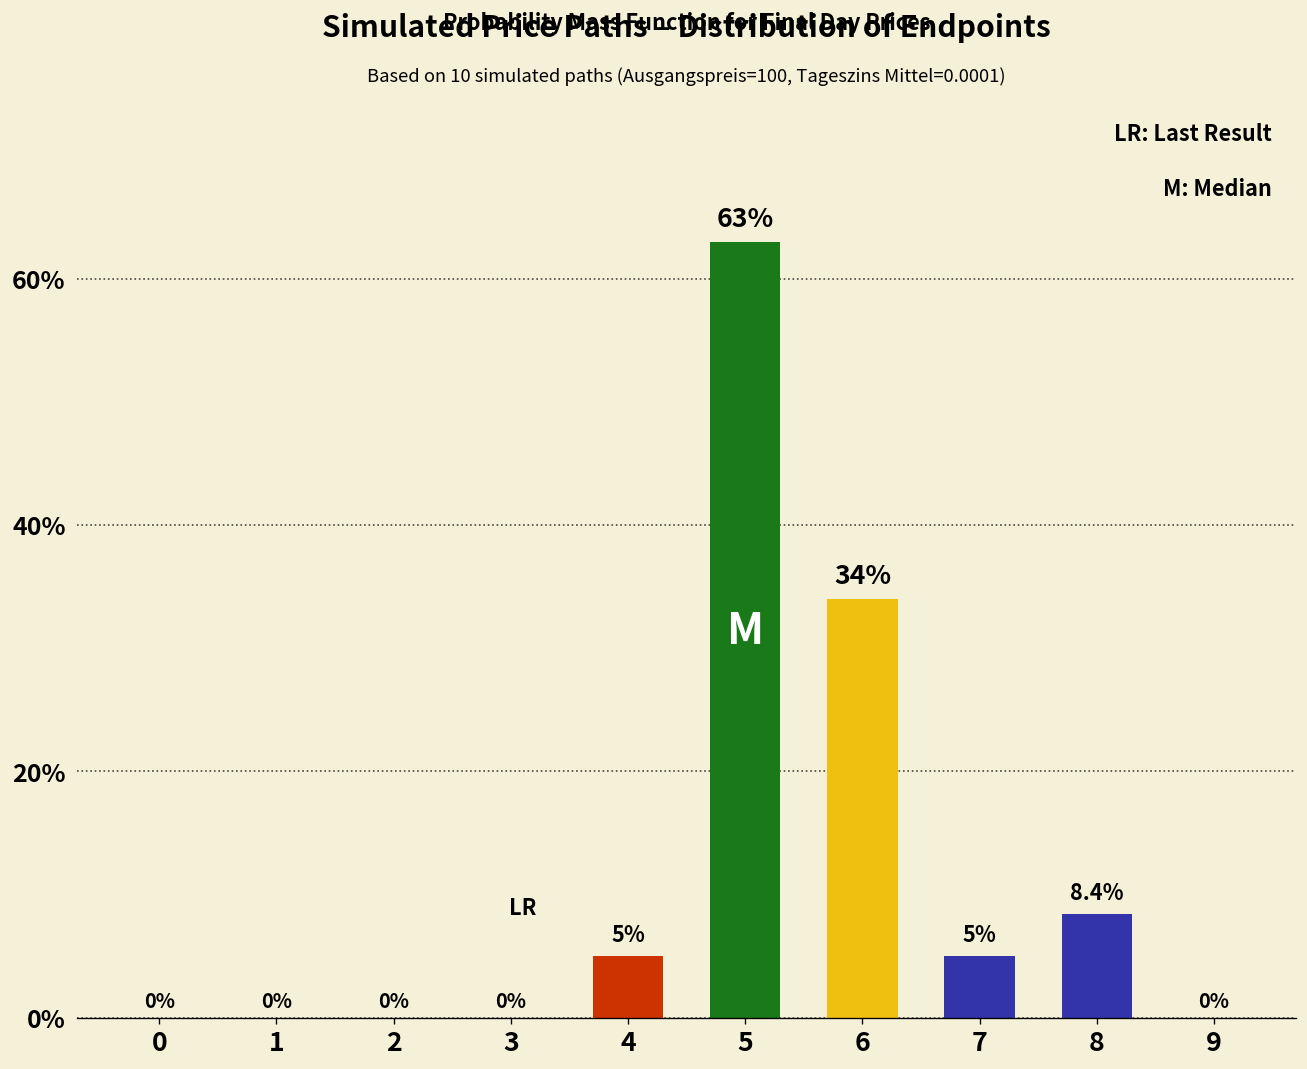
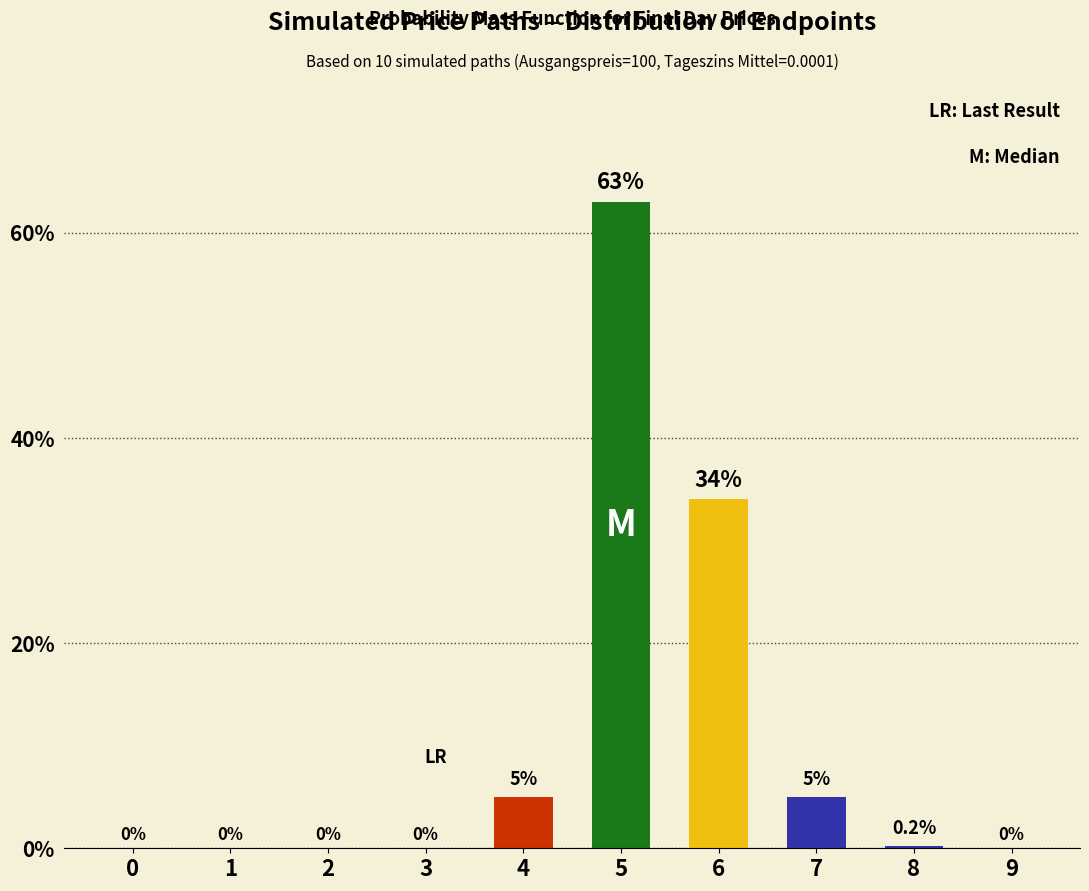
  {
    "0": "0%",
    "1": "0%",
    "2": "0%",
    "3": "0%",
    "4": "5%",
    "5": "63%",
    "6": "34%",
    "7": "5%",
-   "8": "8.4%",
+   "8": "0.2%",
    "9": "0%"
  }
